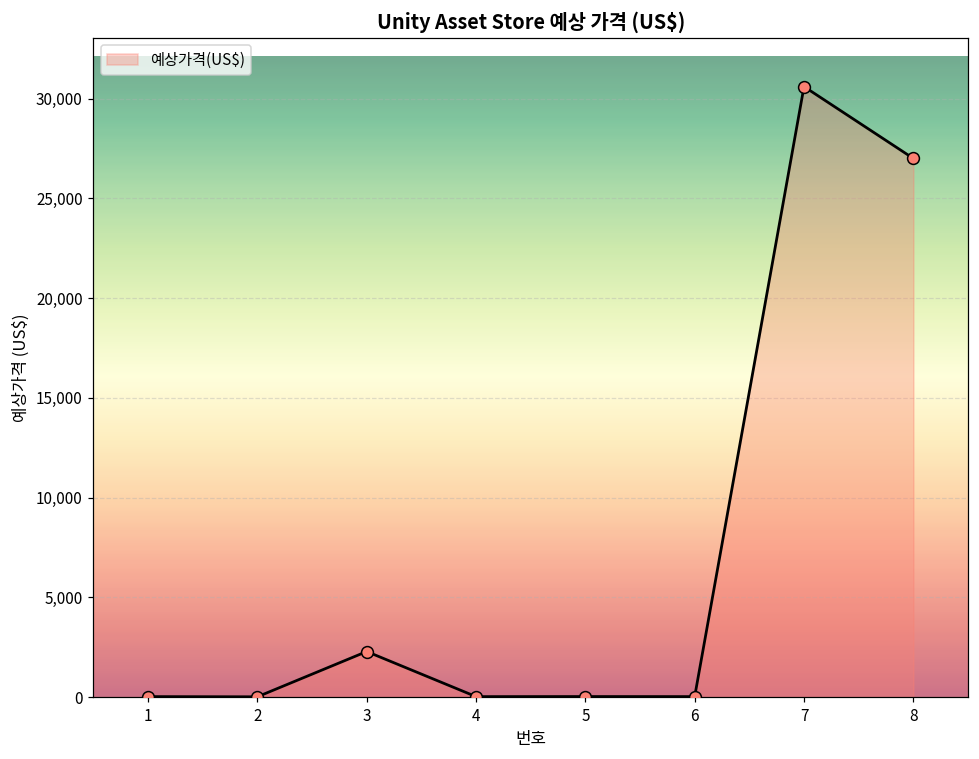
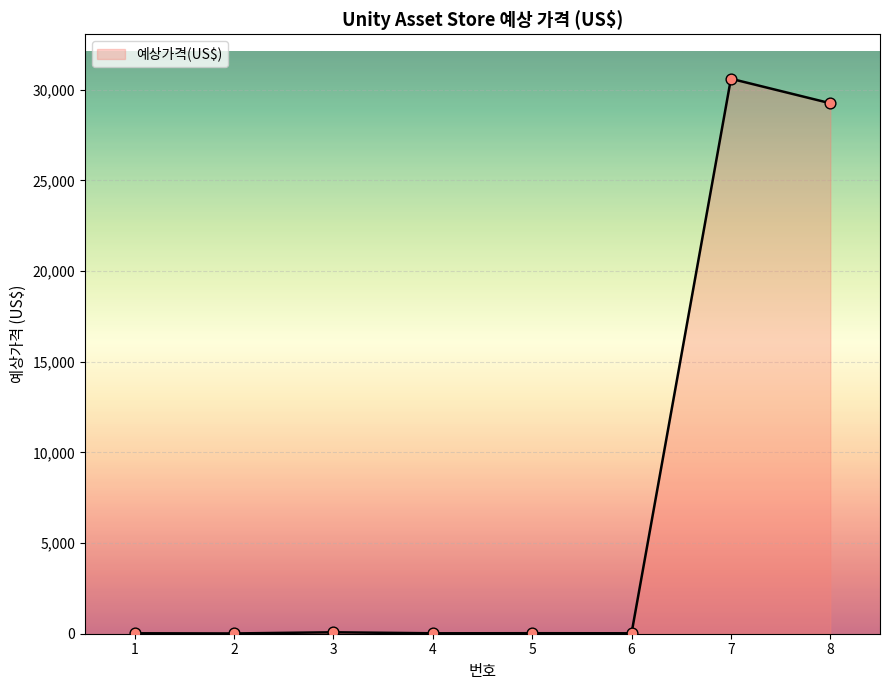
  {
    "1": "0",
    "2": "0",
-   "3": "2,300",
+   "3": "100",
    "4": "0",
    "5": "0",
    "6": "0",
    "7": "30,600",
-   "8": "27,000"
+   "8": "29,200"
  }
